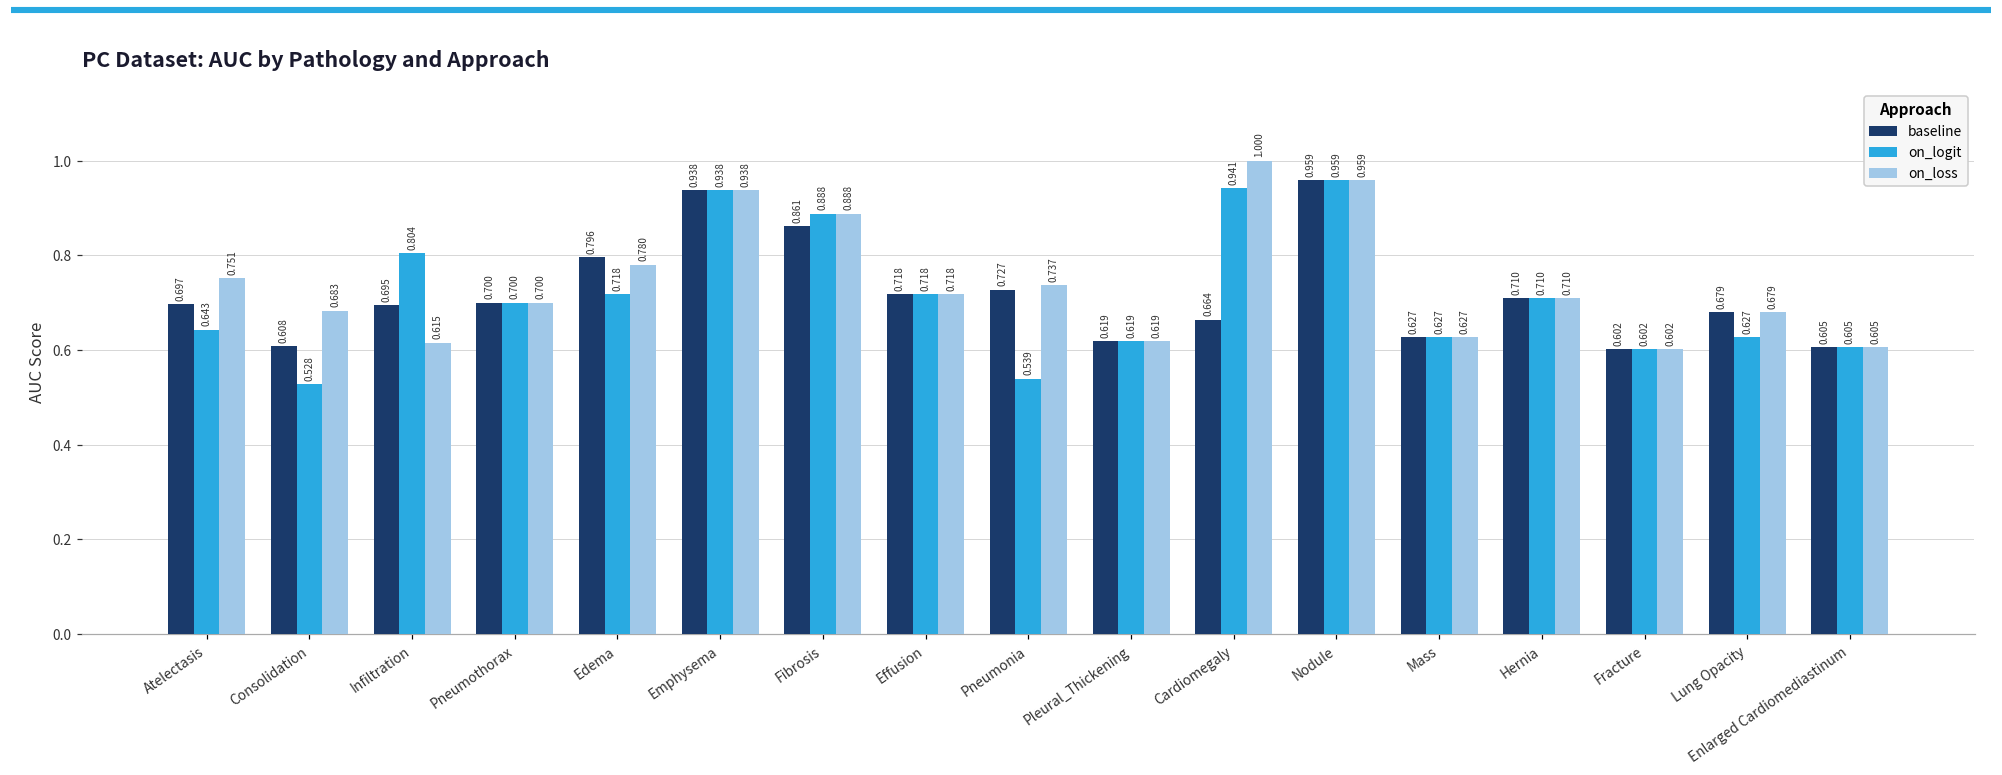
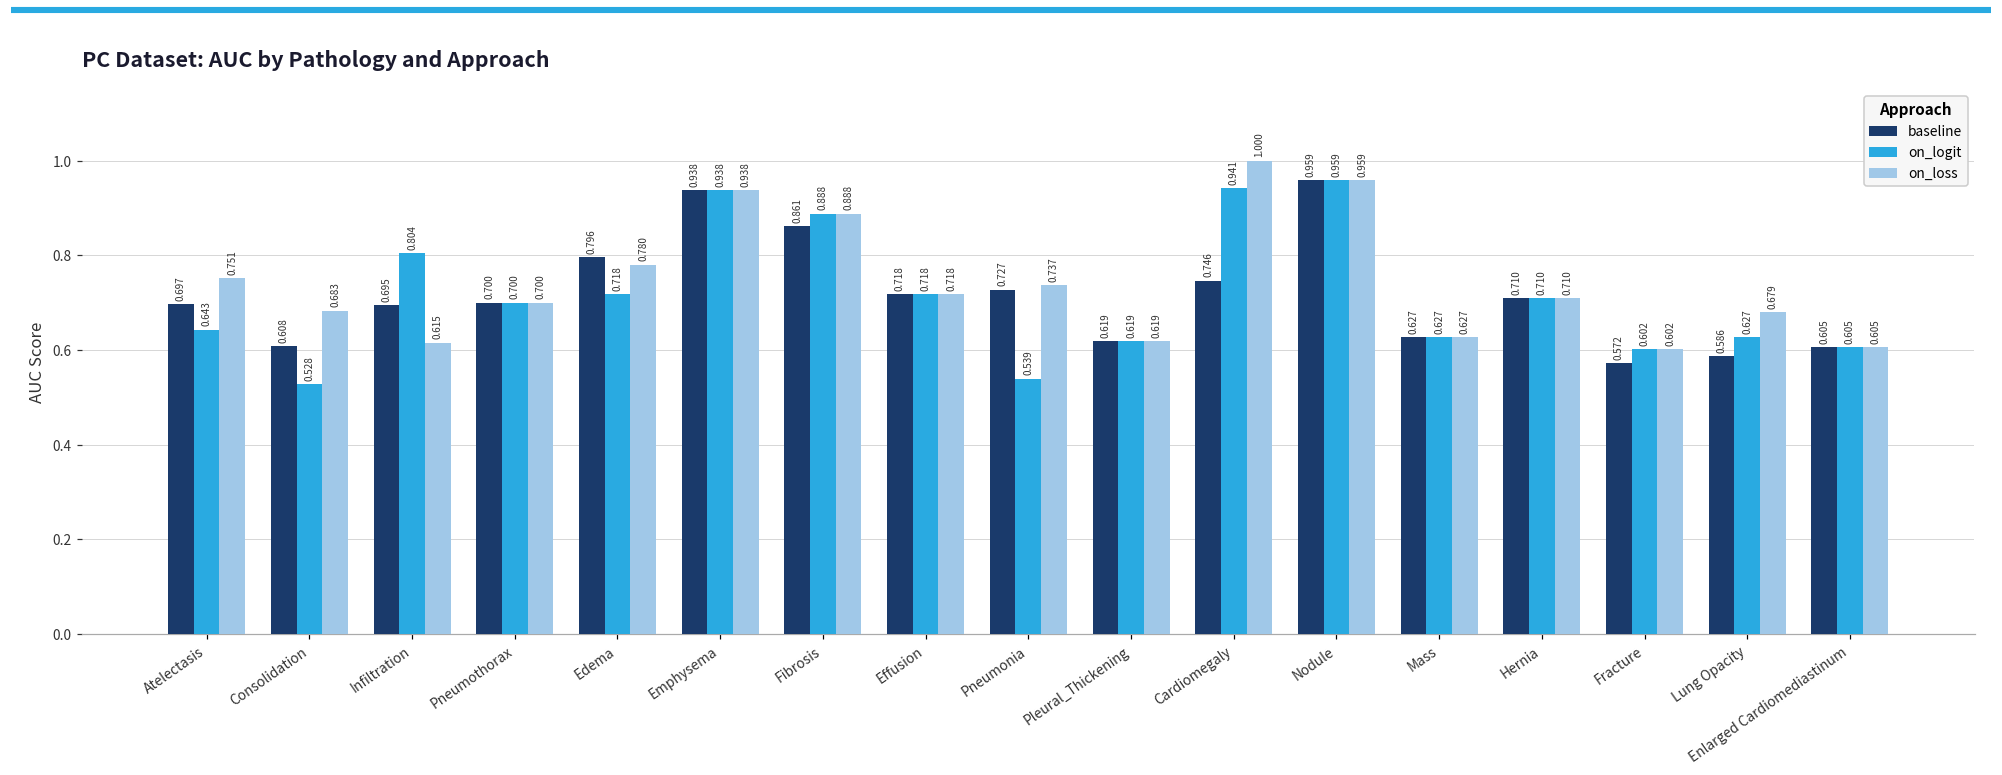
  {
    "baseline": {
      "Atelectasis": 0.697,
      "Consolidation": 0.608,
      "Infiltration": 0.695,
      "Pneumothorax": 0.700,
      "Edema": 0.796,
      "Emphysema": 0.938,
      "Fibrosis": 0.861,
      "Effusion": 0.718,
      "Pneumonia": 0.727,
      "Pleural_Thickening": 0.619,
-     "Cardiomegaly": 0.664,
+     "Cardiomegaly": 0.746,
      "Nodule": 0.959,
      "Mass": 0.627,
      "Hernia": 0.710,
-     "Fracture": 0.602,
-     "Lung Opacity": 0.679,
+     "Fracture": 0.572,
+     "Lung Opacity": 0.586,
      "Enlarged Cardiomediastinum": 0.605
    },
    "on_logit": {
      "Atelectasis": 0.643,
      "Consolidation": 0.528,
      "Infiltration": 0.804,
      "Pneumothorax": 0.700,
      "Edema": 0.718,
      "Emphysema": 0.938,
      "Fibrosis": 0.888,
      "Effusion": 0.718,
      "Pneumonia": 0.539,
      "Pleural_Thickening": 0.619,
      "Cardiomegaly": 0.941,
      "Nodule": 0.959,
      "Mass": 0.627,
      "Hernia": 0.710,
      "Fracture": 0.602,
      "Lung Opacity": 0.627,
      "Enlarged Cardiomediastinum": 0.605
    },
    "on_loss": {
      "Atelectasis": 0.751,
      "Consolidation": 0.683,
      "Infiltration": 0.615,
      "Pneumothorax": 0.700,
      "Edema": 0.780,
      "Emphysema": 0.938,
      "Fibrosis": 0.888,
      "Effusion": 0.718,
      "Pneumonia": 0.737,
      "Pleural_Thickening": 0.619,
      "Cardiomegaly": 1.000,
      "Nodule": 0.959,
      "Mass": 0.627,
      "Hernia": 0.710,
      "Fracture": 0.602,
      "Lung Opacity": 0.679,
      "Enlarged Cardiomediastinum": 0.605
    }
  }
